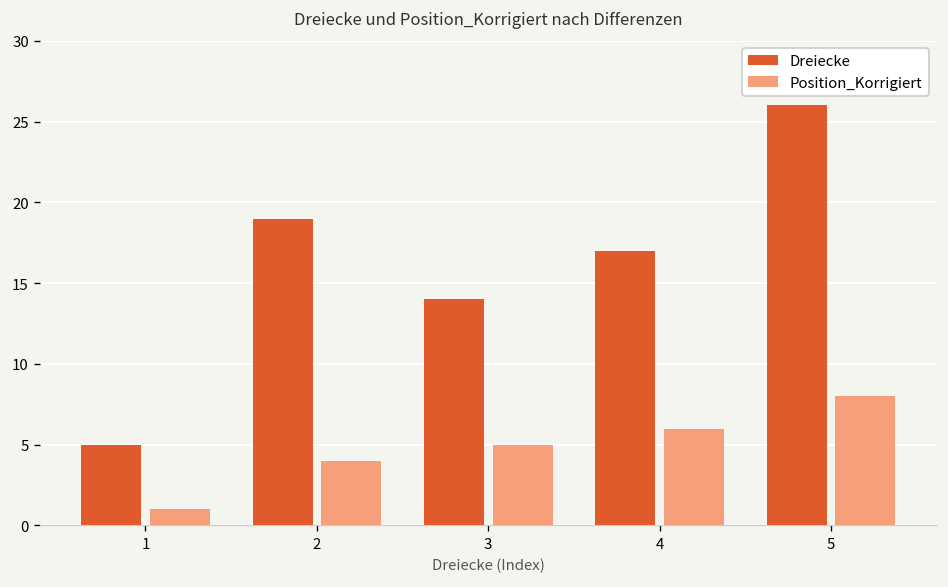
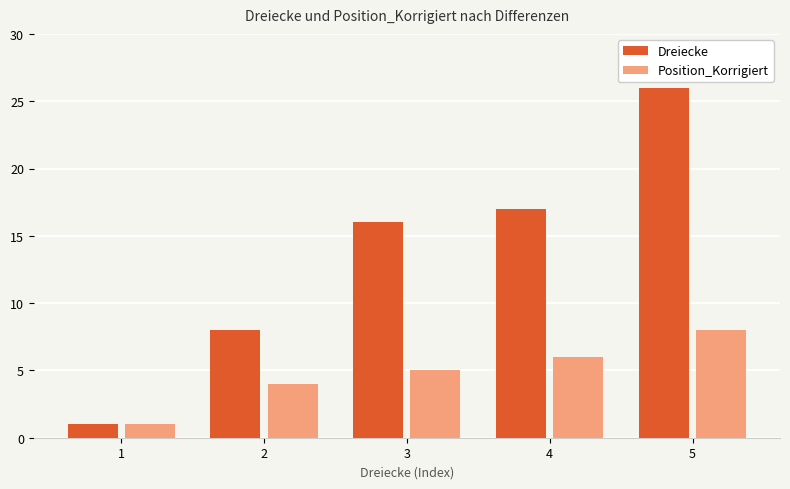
  {
    "Dreiecke": {
-     "1": 5,
-     "2": 19,
-     "3": 14,
+     "1": 1,
+     "2": 8,
+     "3": 16,
      "4": 17,
      "5": 26
    },
    "Position_Korrigiert": {
      "1": 1,
      "2": 4,
      "3": 5,
      "4": 6,
      "5": 8
    }
  }
